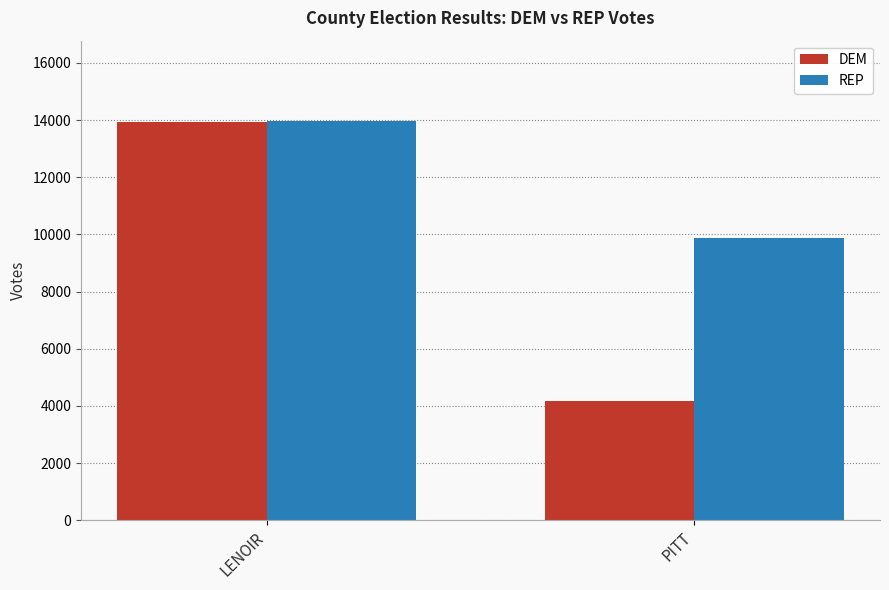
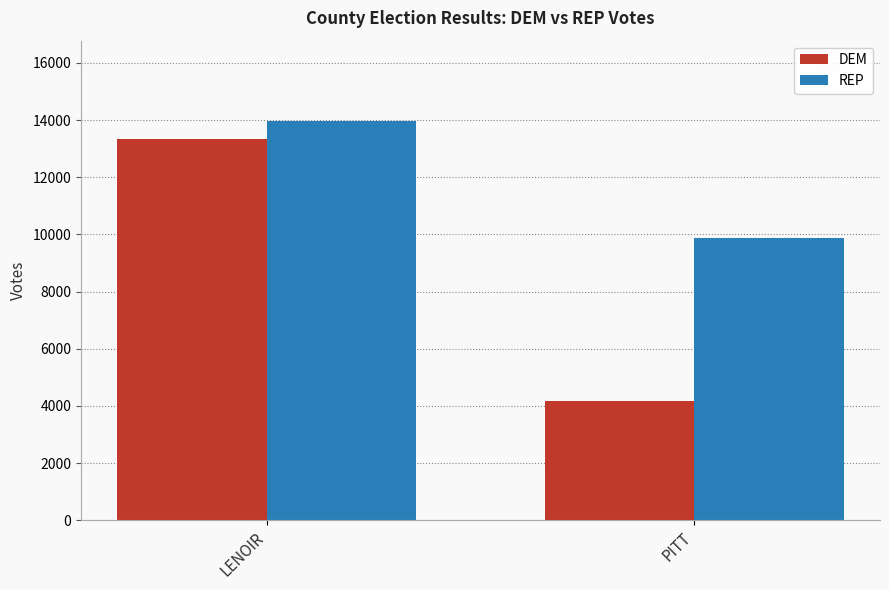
  {
    "DEM": {
-     "LENOIR": 13900,
+     "LENOIR": 13300,
      "PITT": 4200
    },
    "REP": {
      "LENOIR": 14000,
      "PITT": 9900
    }
  }
